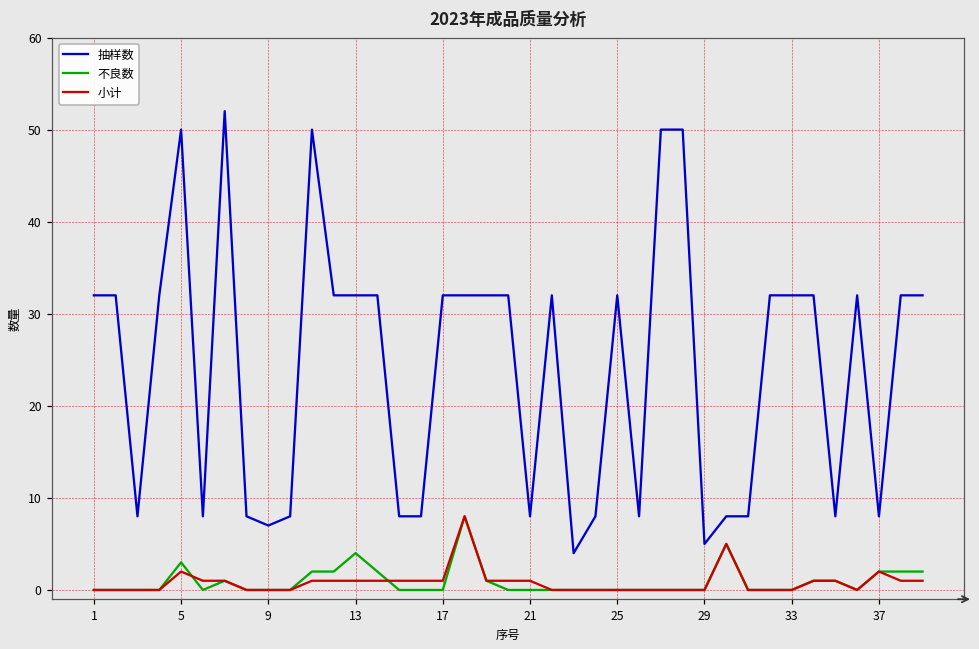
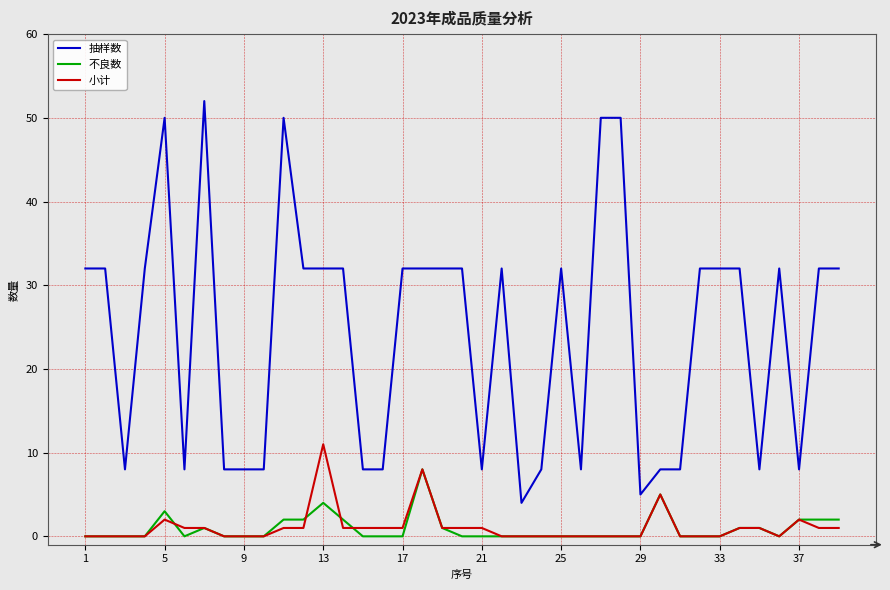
  {
    "抽样数": {
      "1": 32,
      "5": 50,
-     "9": 7,
+     "9": 8,
      "13": 32,
      "17": 32,
      "21": 8,
      "25": 32,
      "29": 5,
      "33": 32,
      "37": 8
    },
    "不良数": {
      "5": 3,
      "13": 4,
      "17": 0,
      "21": 0
    },
    "小计": {
      "5": 2,
-     "13": 1,
+     "13": 11,
      "17": 1,
      "21": 1
    }
  }
